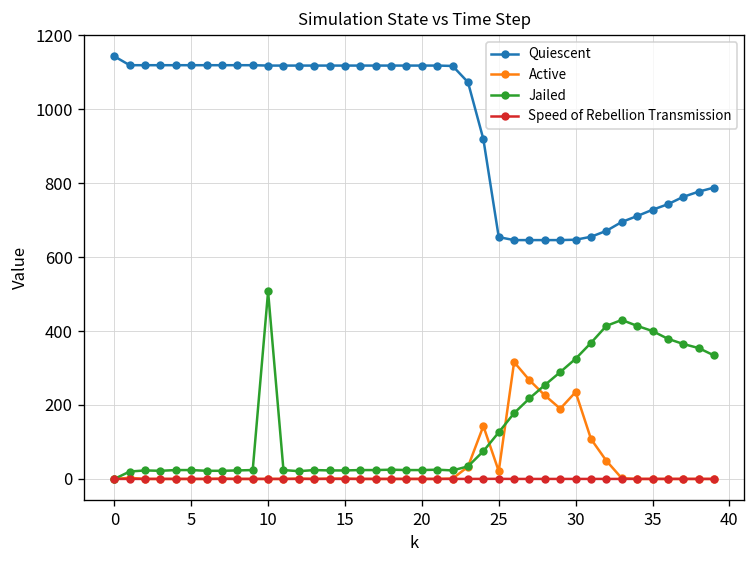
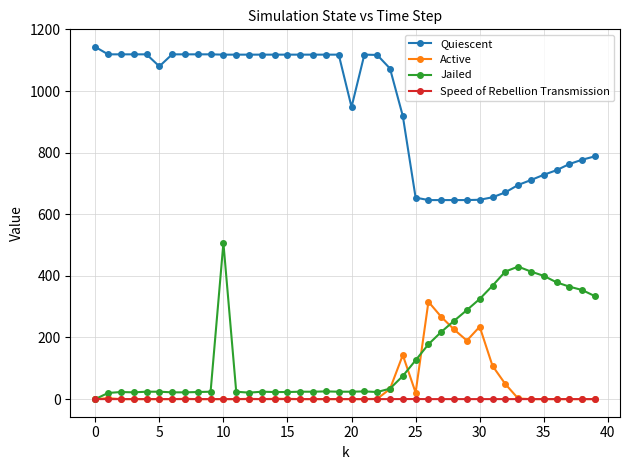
  {
    "Quiescent": {
      "0": 1140,
-     "5": 1120,
+     "5": 1080,
      "10": 1120,
      "15": 1120,
-     "20": 1120,
+     "20": 950,
      "25": 650,
      "30": 650,
      "35": 730
    },
    "Active": {
      "25": 20,
      "30": 240
    },
    "Jailed": {
      "5": 20,
      "10": 510,
      "15": 20,
      "20": 20,
      "25": 130,
      "30": 330,
      "35": 400
    },
    "Speed of Rebellion Transmission": {
      "25": 0,
      "30": 0
    }
  }
